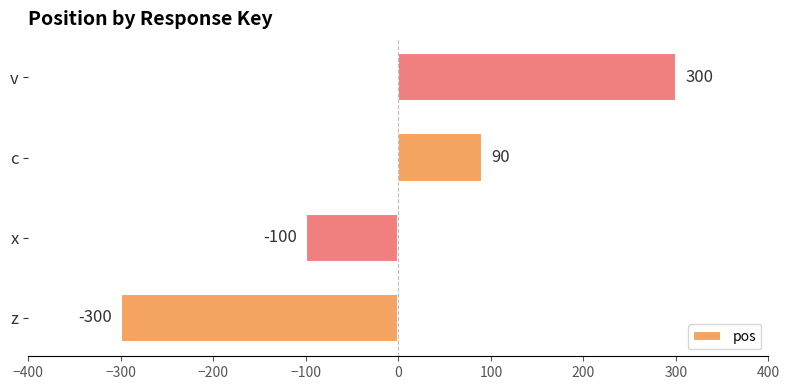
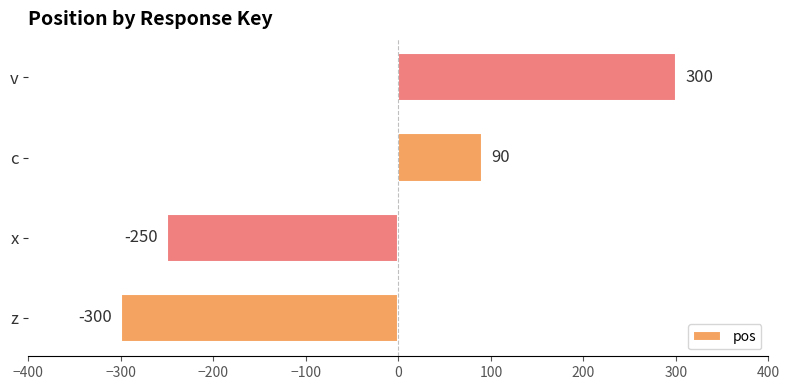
  {
    "v": 300,
    "c": 90,
-   "x": -100,
+   "x": -250,
    "z": -300
  }
